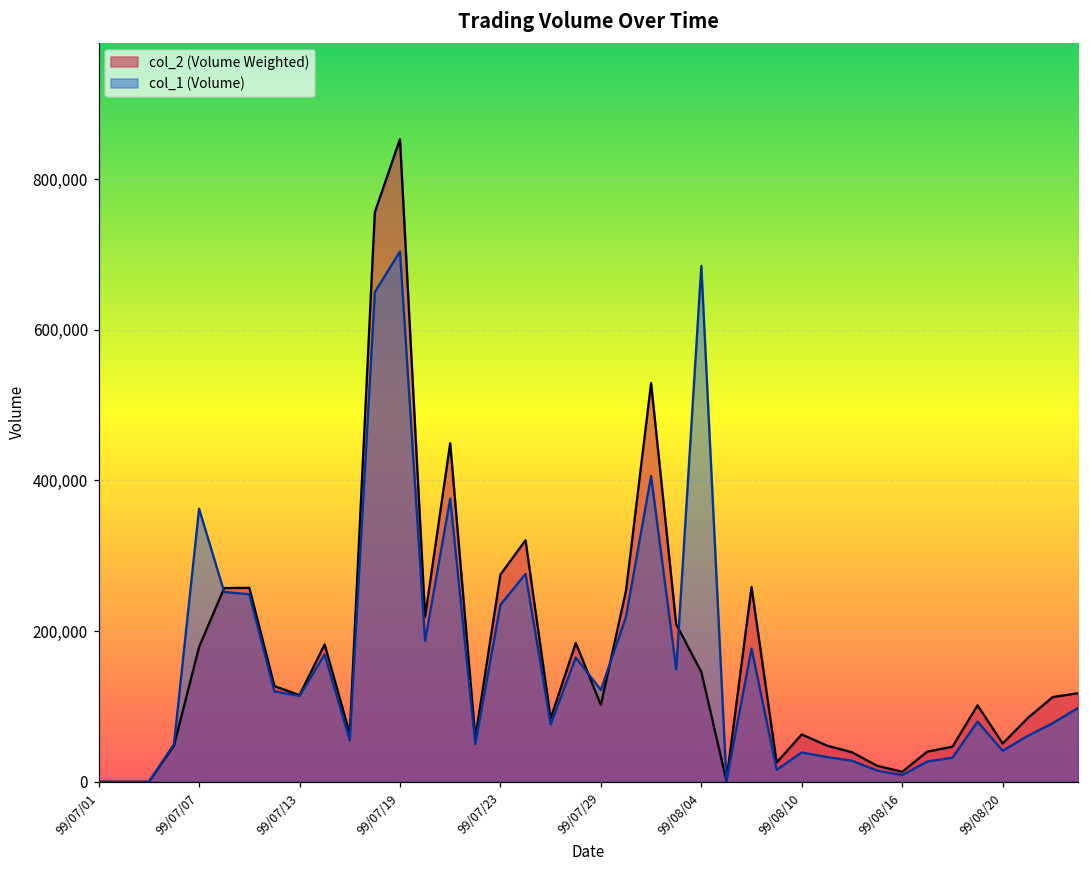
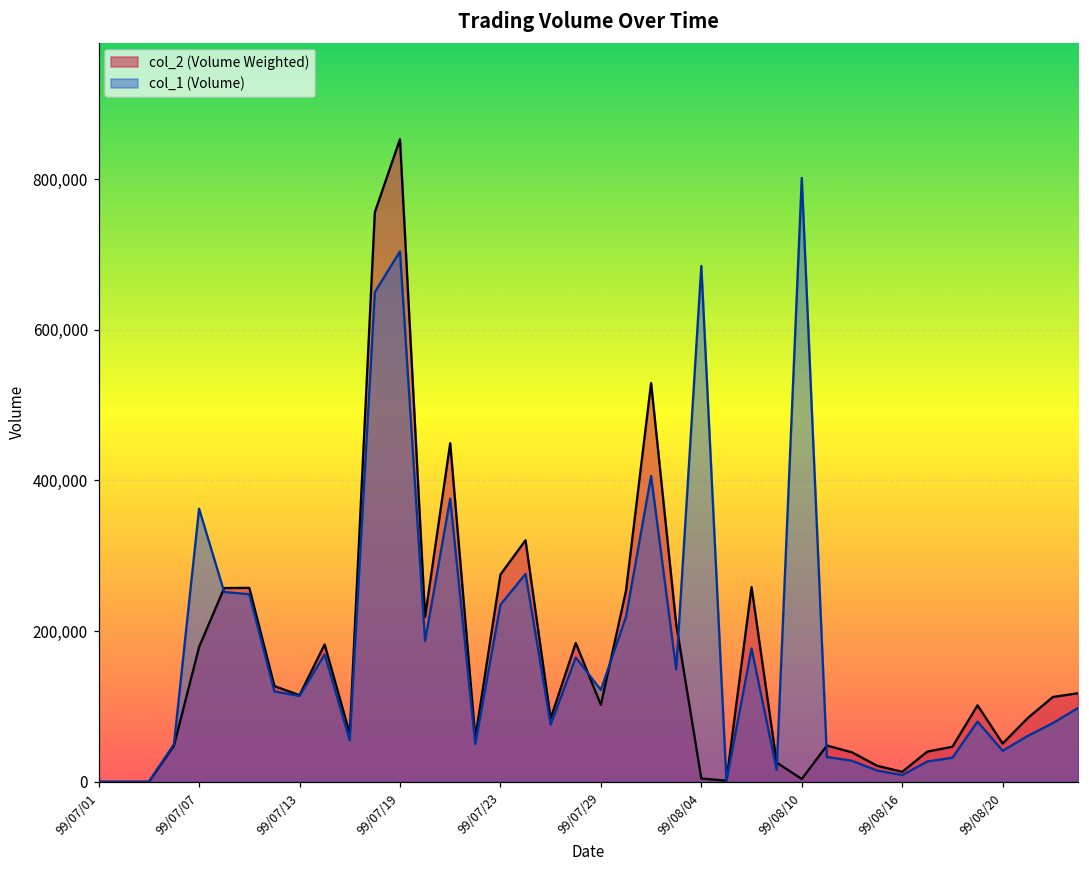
  {
    "col_2 (Volume Weighted)": {
      "99/07/07": "180,000",
      "99/07/19": "850,000",
      "99/07/23": "280,000",
      "99/07/29": "100,000",
-     "99/08/04": "150,000",
-     "99/08/10": "60,000",
+     "99/08/04": "0",
+     "99/08/10": "0",
      "99/08/16": "10,000",
      "99/08/20": "50,000"
    },
    "col_1 (Volume)": {
      "99/07/07": "360,000",
      "99/07/19": "700,000",
      "99/07/23": "240,000",
      "99/07/29": "120,000",
      "99/08/04": "680,000",
-     "99/08/10": "40,000",
+     "99/08/10": "800,000",
      "99/08/16": "10,000",
      "99/08/20": "40,000"
    }
  }
